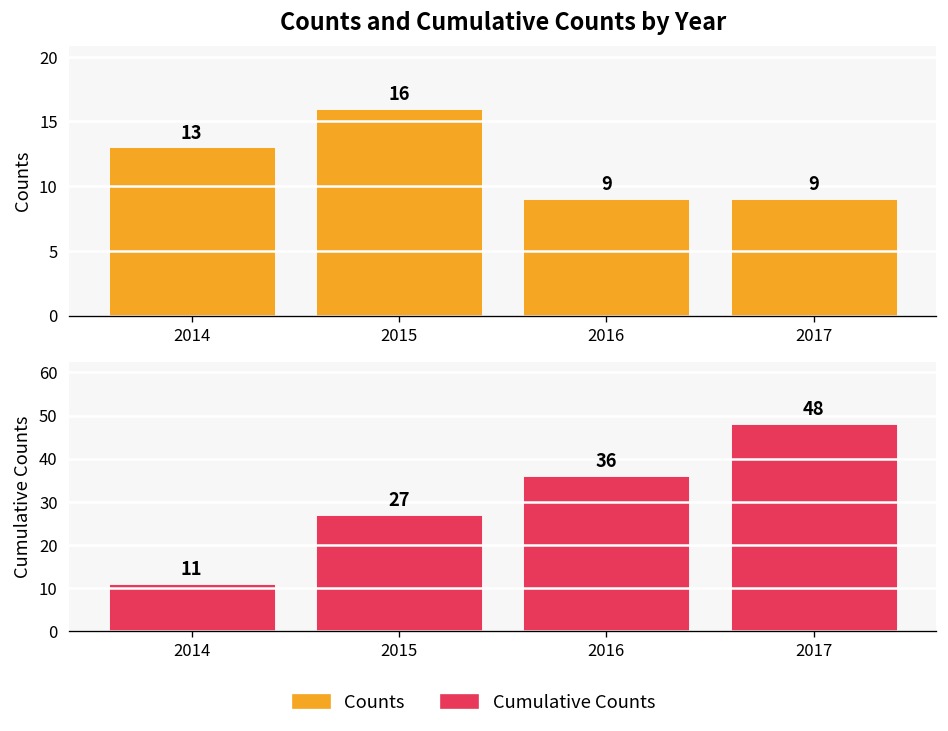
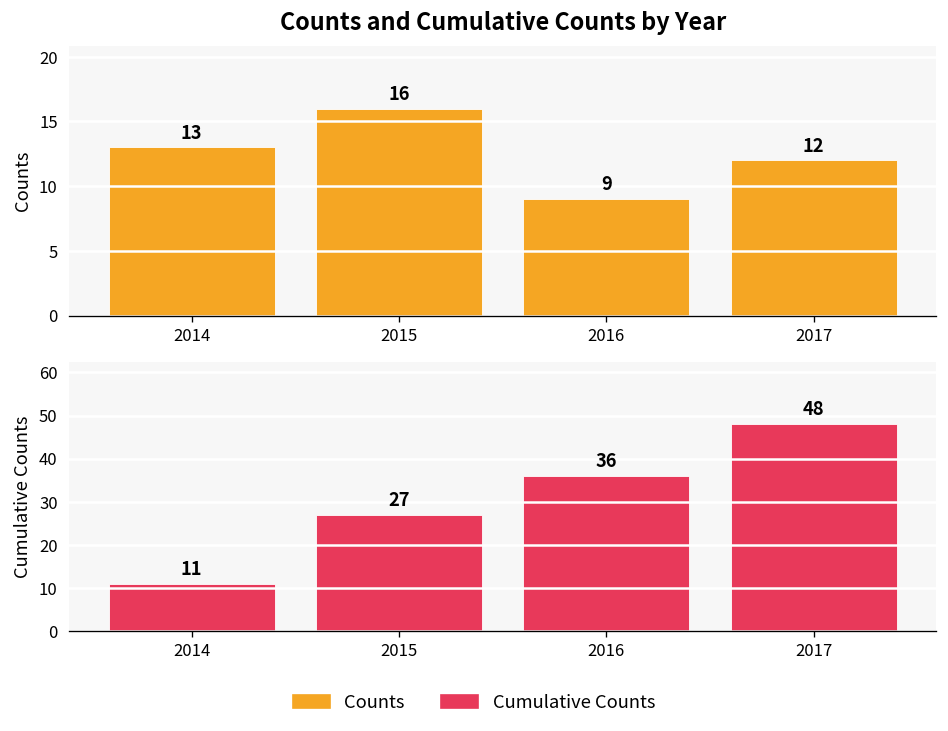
  {
    "Counts and Cumulative Counts by Year": {
      "2014": 13,
      "2015": 16,
      "2016": 9,
-     "2017": 9
+     "2017": 12
    }
  }
